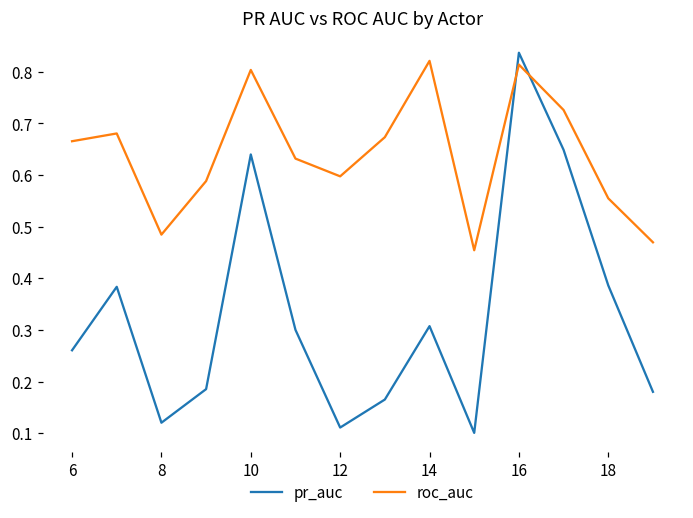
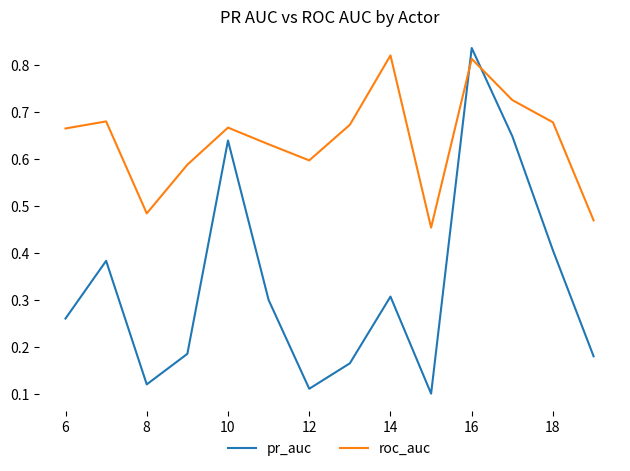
  {
    "pr_auc": {
      "6": 0.26,
      "8": 0.12,
      "10": 0.64,
      "12": 0.11,
      "14": 0.31,
      "16": 0.84,
-     "18": 0.39
+     "18": 0.41
    },
    "roc_auc": {
      "6": 0.67,
      "8": 0.48,
-     "10": 0.80,
+     "10": 0.67,
      "12": 0.60,
      "14": 0.82,
      "16": 0.81,
-     "18": 0.55
+     "18": 0.68
    }
  }
